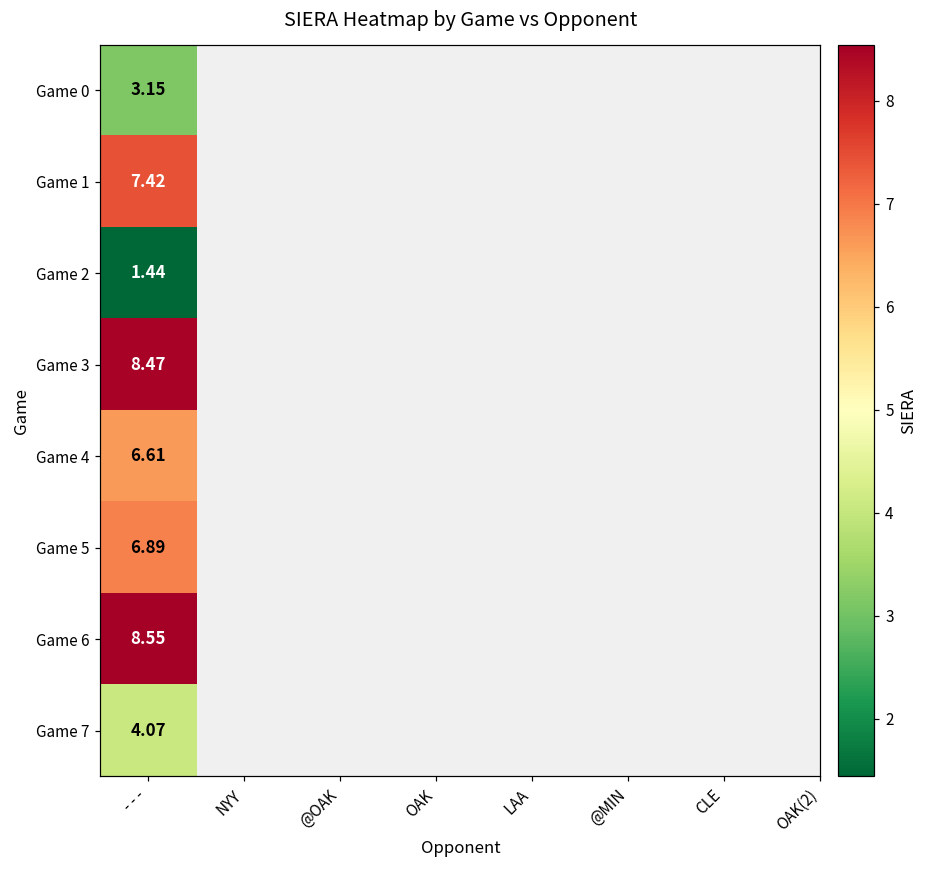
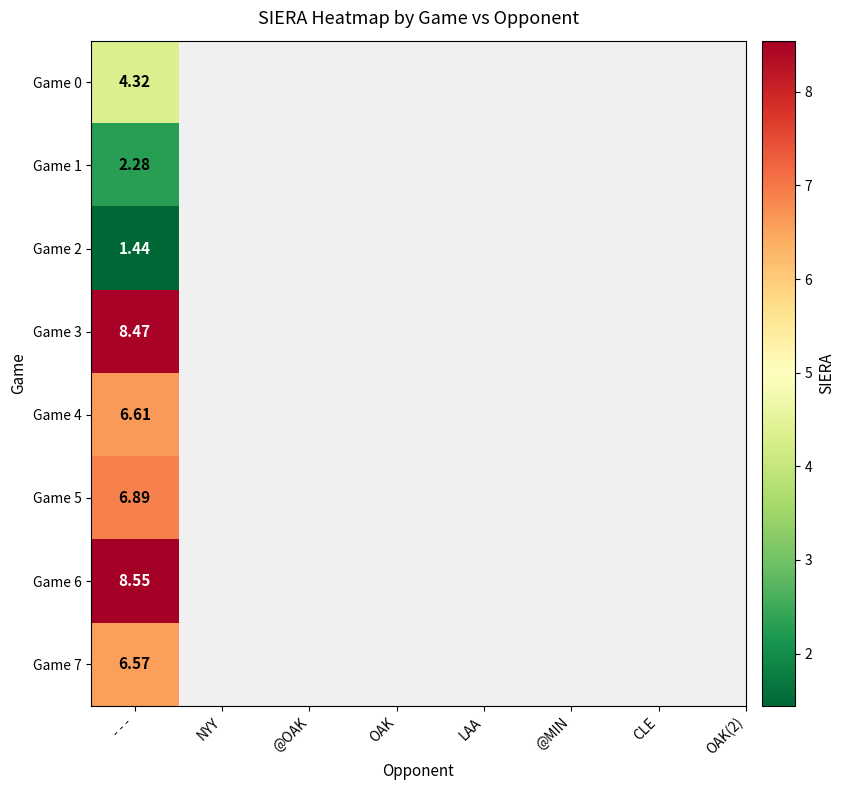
  {
    "Game 0": {
-     "- - -": 3.15
+     "- - -": 4.32
    },
    "Game 1": {
-     "- - -": 7.42
+     "- - -": 2.28
    },
    "Game 2": {
      "- - -": 1.44
    },
    "Game 3": {
      "- - -": 8.47
    },
    "Game 4": {
      "- - -": 6.61
    },
    "Game 5": {
      "- - -": 6.89
    },
    "Game 6": {
      "- - -": 8.55
    },
    "Game 7": {
-     "- - -": 4.07
+     "- - -": 6.57
    }
  }
